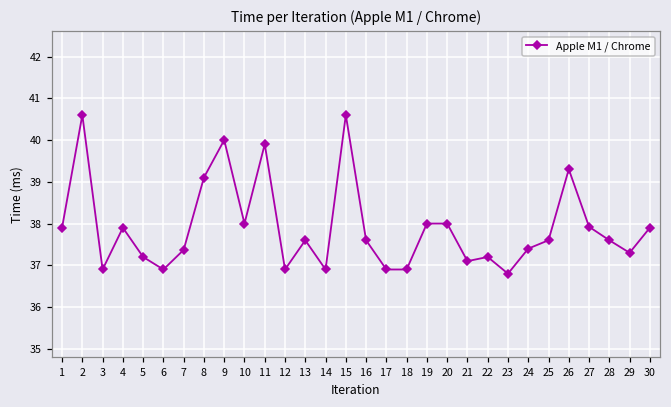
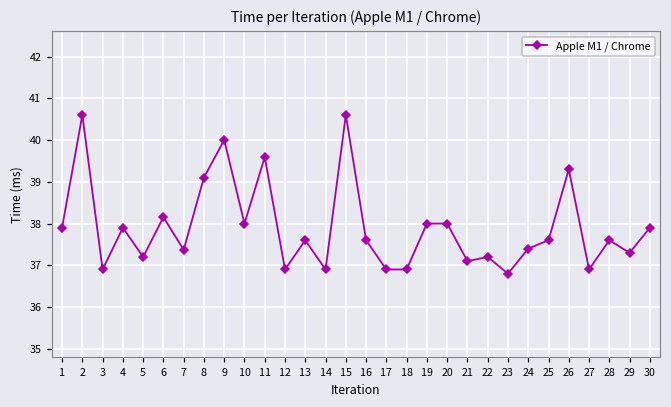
  {
    "1": 37.9,
    "2": 40.6,
    "3": 36.9,
    "4": 37.9,
    "5": 37.2,
-   "6": 36.9,
+   "6": 38.2,
    "7": 37.4,
    "8": 39.1,
    "9": 40.0,
    "10": 38.0,
-   "11": 39.9,
+   "11": 39.6,
    "12": 36.9,
    "13": 37.6,
    "14": 36.9,
    "15": 40.6,
    "16": 37.6,
    "17": 36.9,
    "18": 36.9,
    "19": 38.0,
    "20": 38.0,
    "21": 37.1,
    "22": 37.2,
    "23": 36.8,
    "24": 37.4,
    "25": 37.6,
    "26": 39.3,
-   "27": 37.9,
+   "27": 36.9,
    "28": 37.6,
    "29": 37.3,
    "30": 37.9
  }
